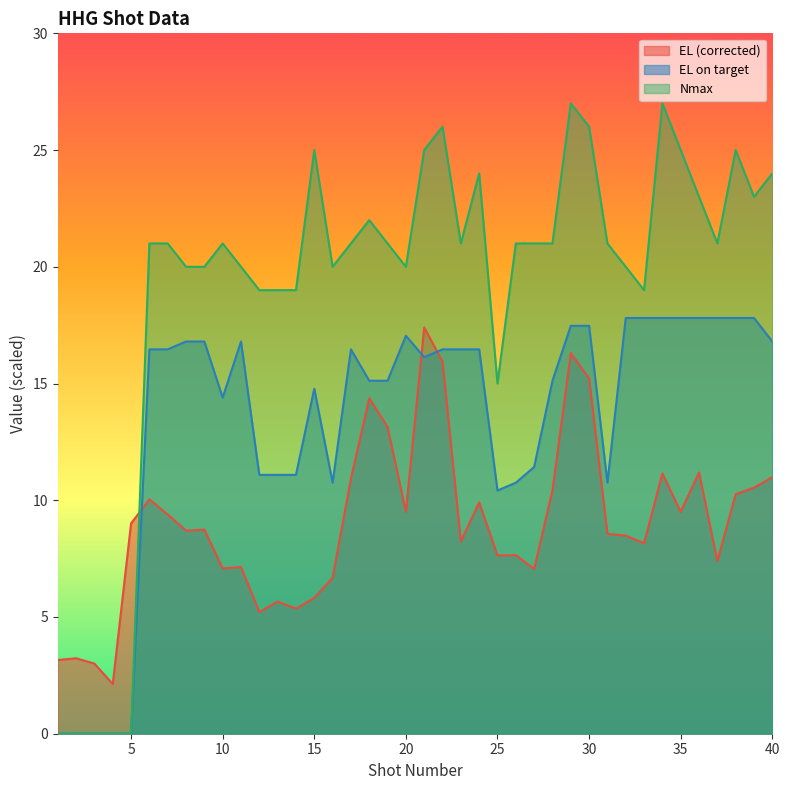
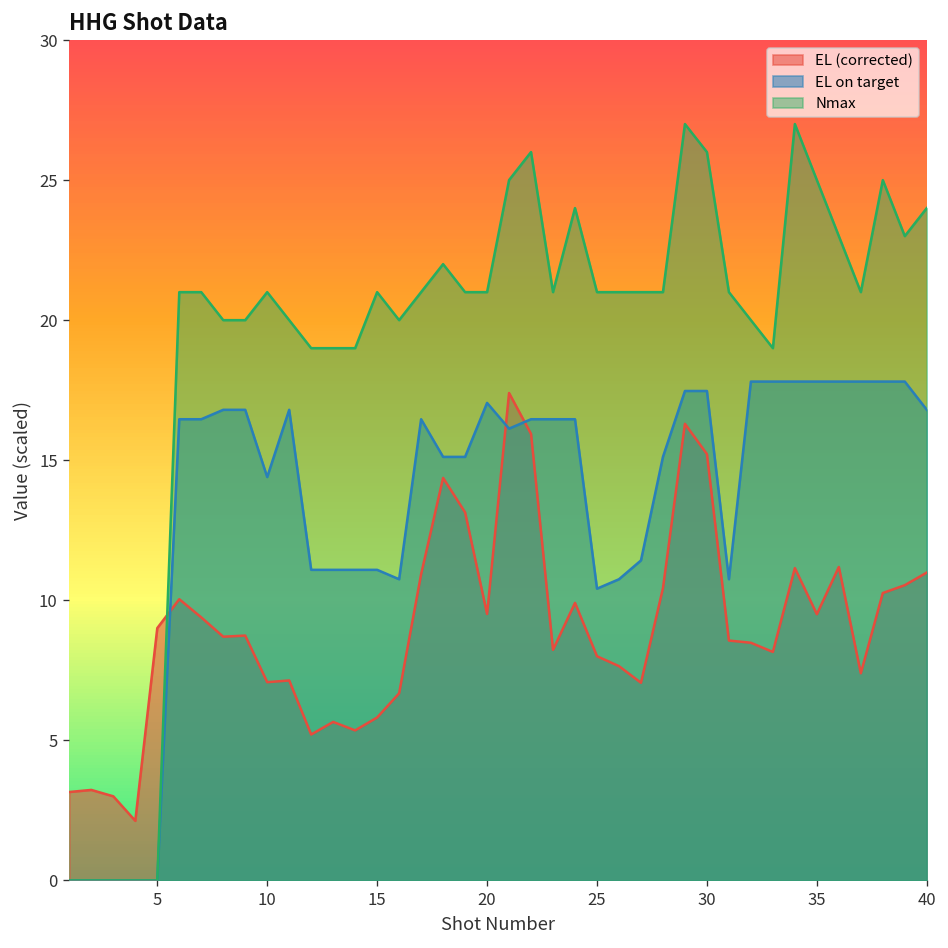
  {
    "EL (corrected)": {
      "5": 9.0,
      "10": 7.1,
      "15": 5.8,
      "20": 9.5,
-     "25": 7.6,
+     "25": 8.0,
      "30": 15.2,
      "35": 9.5,
      "40": 11.0
    },
    "EL on target": {
      "10": 14.4,
-     "15": 14.8,
+     "15": 11.1,
      "20": 17.0,
      "25": 10.4,
      "30": 17.5,
      "35": 17.8,
      "40": 16.8
    },
    "Nmax": {
      "10": 21,
-     "15": 25,
-     "20": 20,
-     "25": 15,
+     "15": 21,
+     "20": 21,
+     "25": 21,
      "30": 26,
      "35": 25,
      "40": 24
    }
  }
